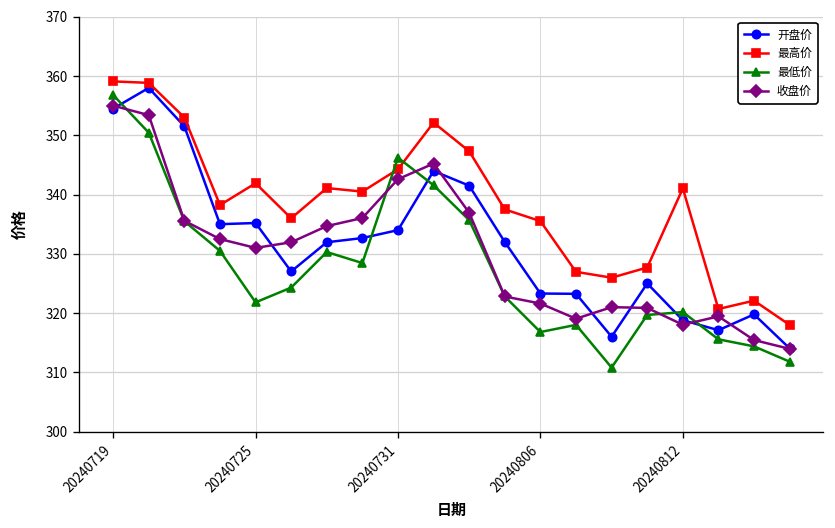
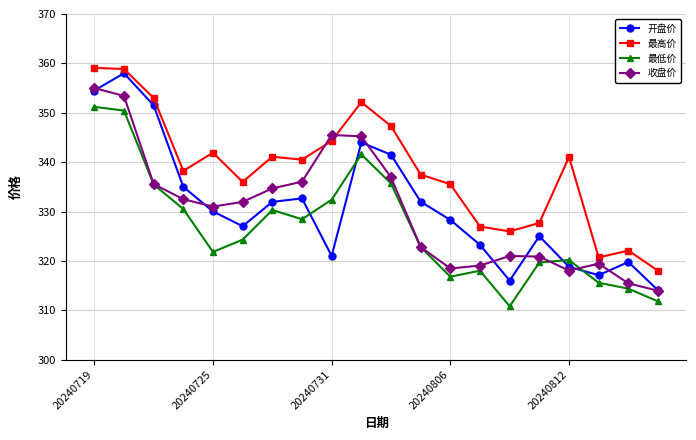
  {
    "开盘价": {
-     "20240725": 335,
-     "20240731": 334,
-     "20240806": 323,
+     "20240725": 330,
+     "20240731": 321,
+     "20240806": 328,
      "20240812": 319
    },
    "最高价": {
      "20240719": 359,
      "20240725": 342,
      "20240731": 344,
      "20240806": 336,
      "20240812": 341
    },
    "最低价": {
-     "20240719": 357,
+     "20240719": 351,
      "20240725": 322,
-     "20240731": 346,
+     "20240731": 332,
      "20240806": 317,
      "20240812": 320
    },
    "收盘价": {
      "20240725": 331,
-     "20240731": 343,
-     "20240806": 322,
+     "20240731": 346,
+     "20240806": 318,
      "20240812": 318
    }
  }
